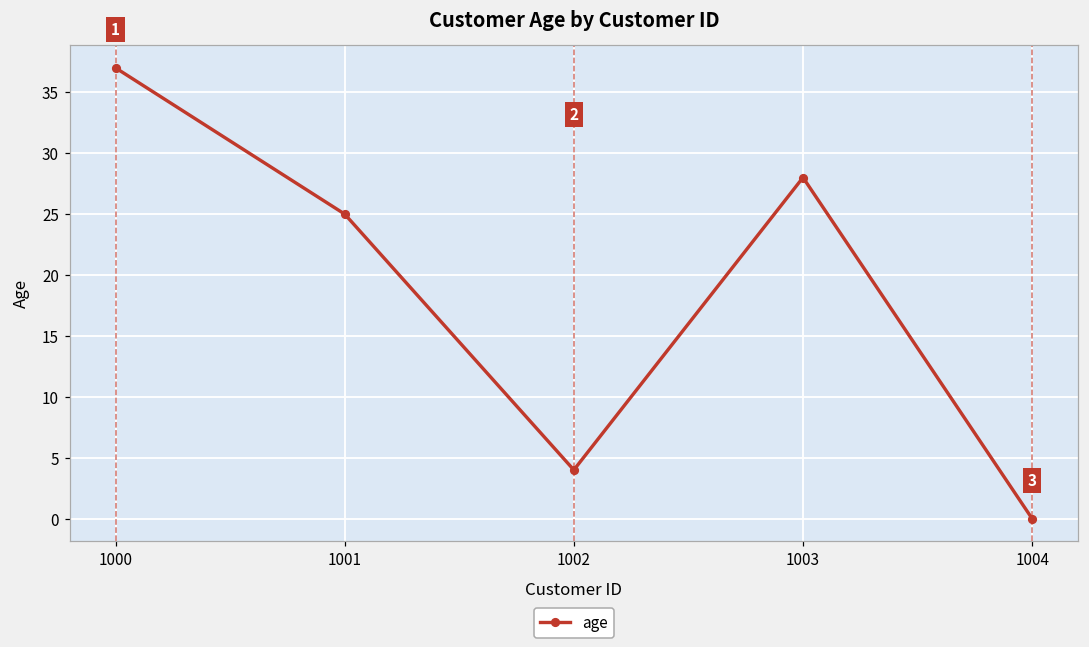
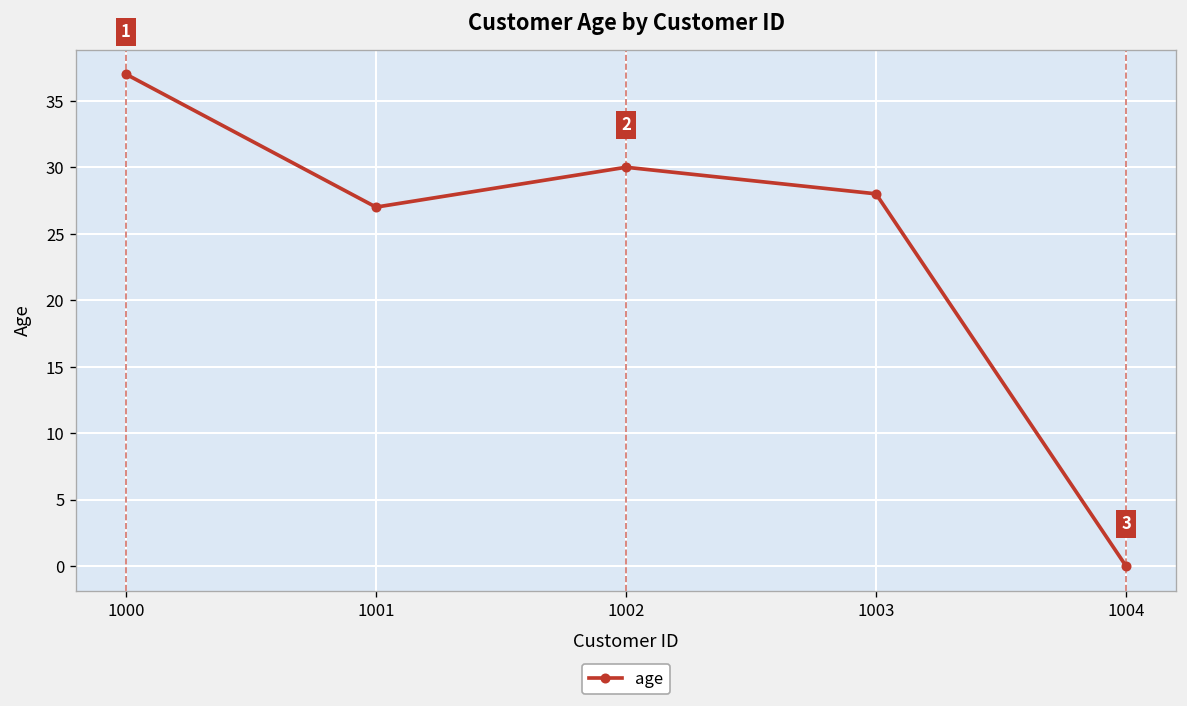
  {
    "1000": 37,
-   "1001": 25,
-   "1002": 4,
+   "1001": 27,
+   "1002": 30,
    "1003": 28,
    "1004": 0
  }
